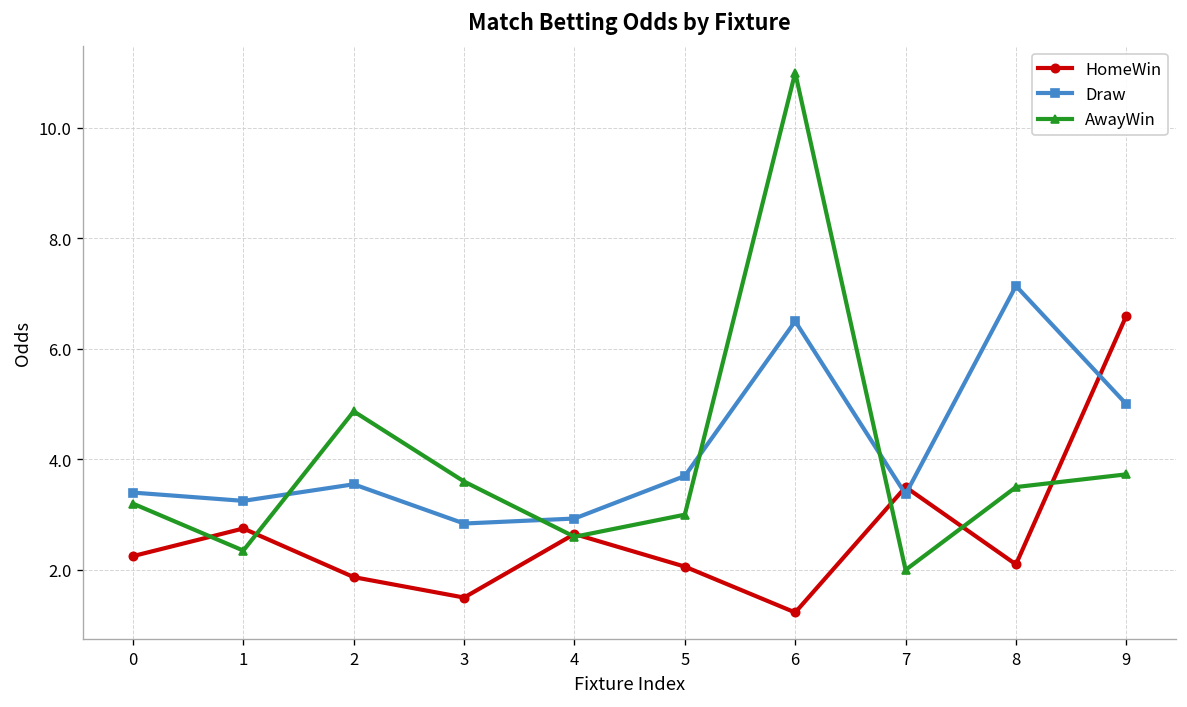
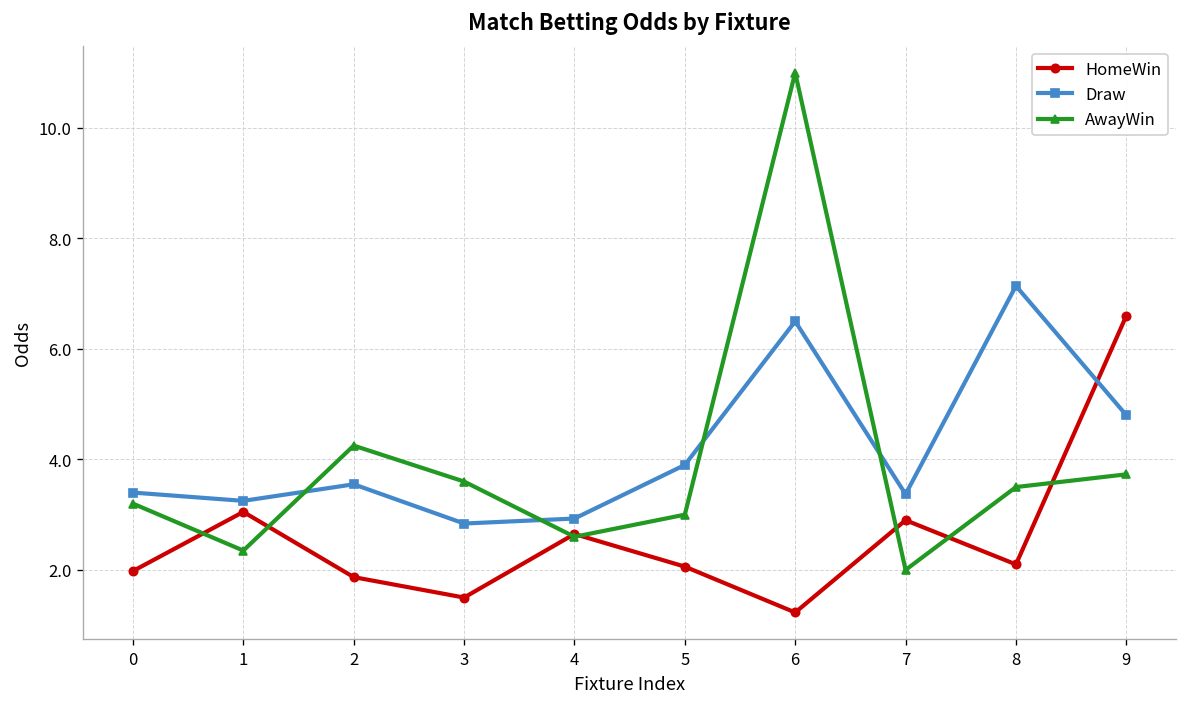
  {
    "HomeWin": {
-     "0": 2.3,
-     "1": 2.8,
+     "0": 2.0,
+     "1": 3.1,
      "2": 1.9,
      "3": 1.5,
      "5": 2.1,
      "6": 1.2,
-     "7": 3.5,
+     "7": 2.9,
      "8": 2.1,
      "9": 6.6
    },
    "Draw": {
      "0": 3.4,
      "1": 3.3,
      "2": 3.6,
      "3": 2.8,
      "4": 2.9,
-     "5": 3.7,
+     "5": 3.9,
      "6": 6.5,
      "7": 3.4,
      "8": 7.1,
-     "9": 5.0
+     "9": 4.8
    },
    "AwayWin": {
      "0": 3.2,
      "1": 2.4,
-     "2": 4.9,
+     "2": 4.3,
      "3": 3.6,
      "5": 3.0,
      "6": 11.0,
      "7": 2.0,
      "8": 3.5,
      "9": 3.7
    }
  }
